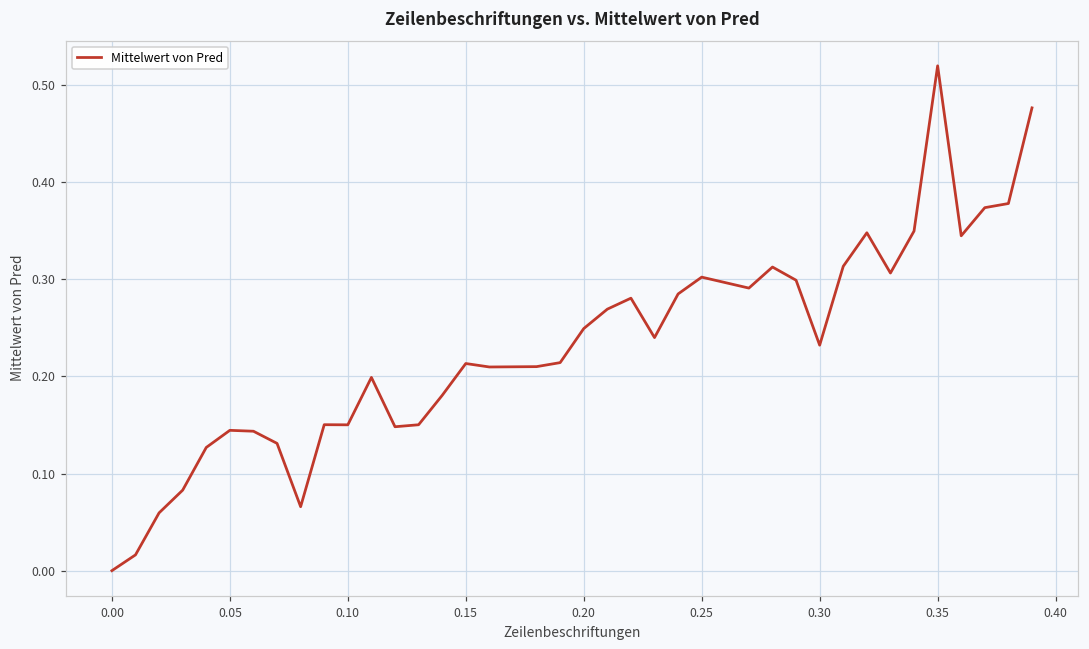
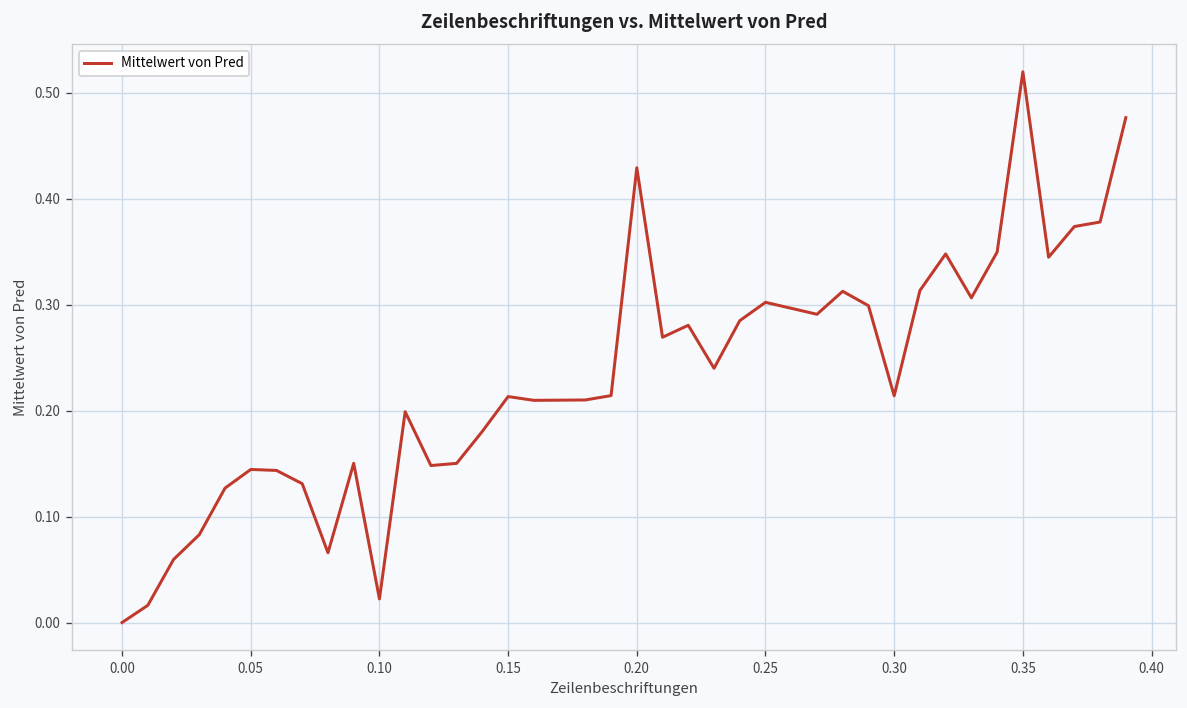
  {
    "0.00": 0.00,
    "0.05": 0.14,
-   "0.10": 0.15,
+   "0.10": 0.02,
    "0.15": 0.21,
-   "0.20": 0.25,
+   "0.20": 0.43,
    "0.25": 0.30,
-   "0.30": 0.23,
+   "0.30": 0.21,
    "0.35": 0.52
  }
